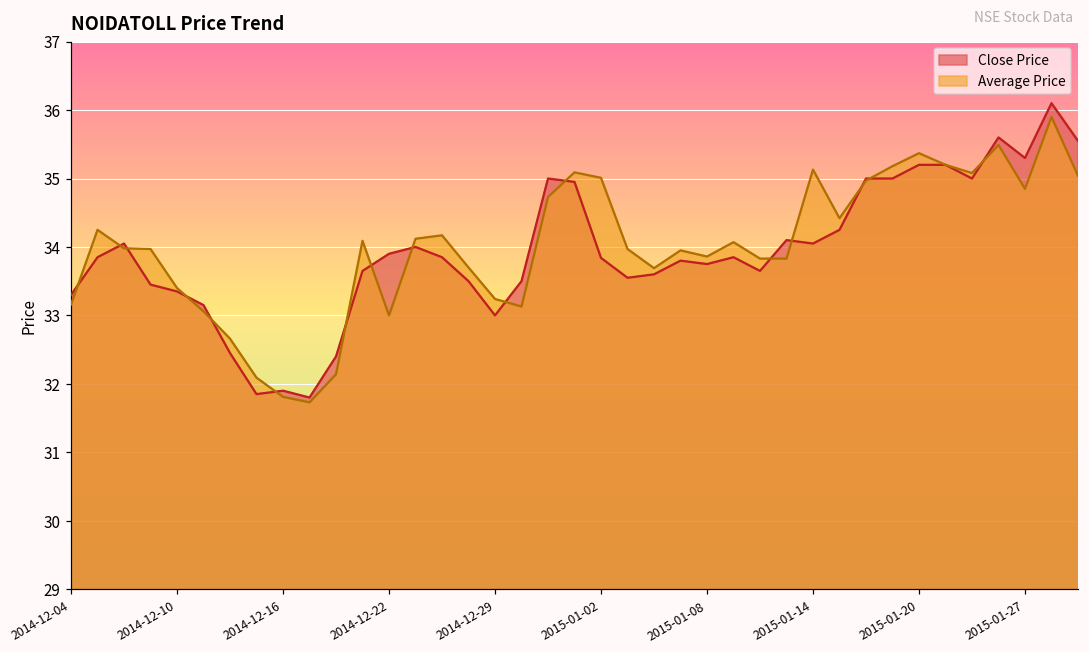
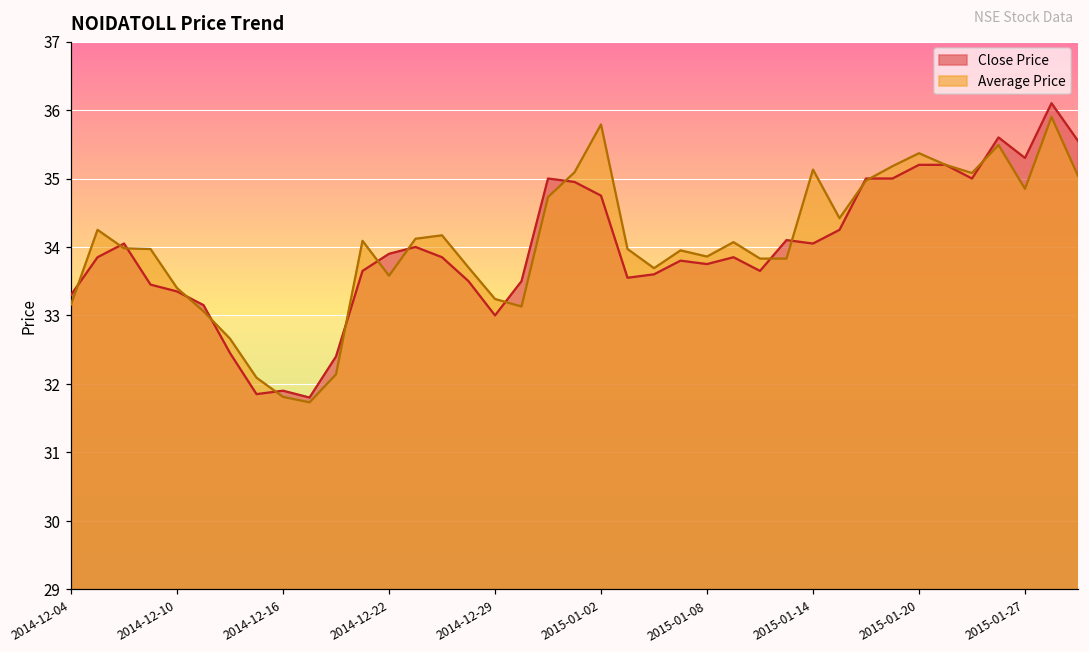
  {
    "Close Price": {
      "2014-12-04": 33.3,
      "2014-12-10": 33.4,
      "2014-12-16": 31.9,
      "2014-12-22": 33.9,
      "2014-12-29": 33.0,
-     "2015-01-02": 33.8,
+     "2015-01-02": 34.8,
      "2015-01-08": 33.8,
      "2015-01-14": 34.1,
      "2015-01-20": 35.2,
      "2015-01-27": 35.3
    },
    "Average Price": {
      "2014-12-04": 33.2,
      "2014-12-10": 33.4,
      "2014-12-16": 31.8,
-     "2014-12-22": 33.0,
+     "2014-12-22": 33.6,
      "2014-12-29": 33.2,
-     "2015-01-02": 35.0,
+     "2015-01-02": 35.8,
      "2015-01-08": 33.9,
      "2015-01-14": 35.1,
      "2015-01-20": 35.4,
      "2015-01-27": 34.9
    }
  }
